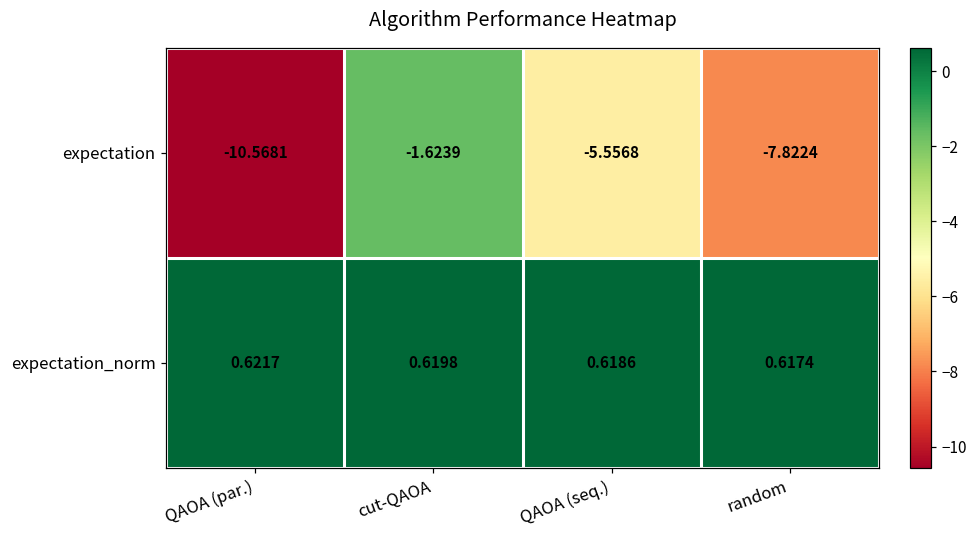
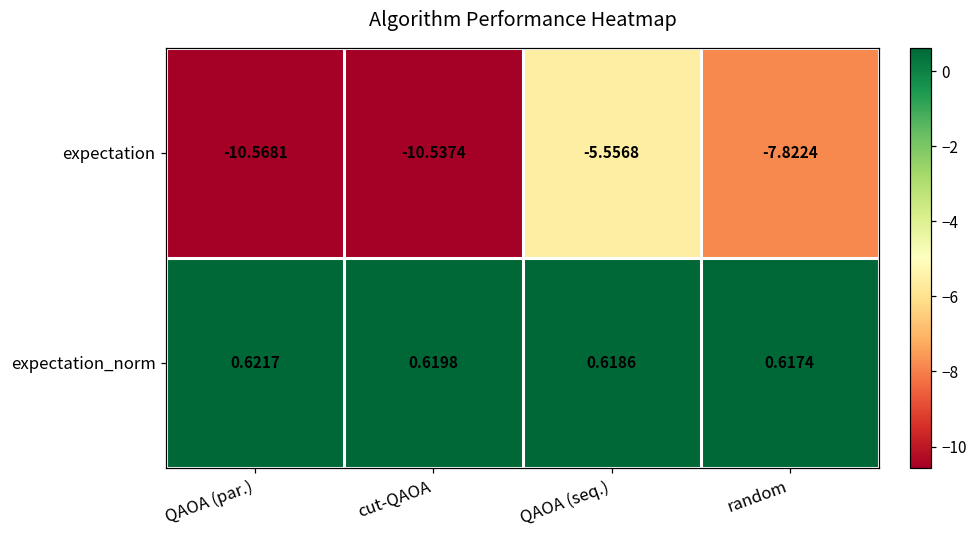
  {
    "expectation": {
      "QAOA (par.)": -10.5681,
-     "cut-QAOA": -1.6239,
+     "cut-QAOA": -10.5374,
      "QAOA (seq.)": -5.5568,
      "random": -7.8224
    },
    "expectation_norm": {
      "QAOA (par.)": 0.6217,
      "cut-QAOA": 0.6198,
      "QAOA (seq.)": 0.6186,
      "random": 0.6174
    }
  }
